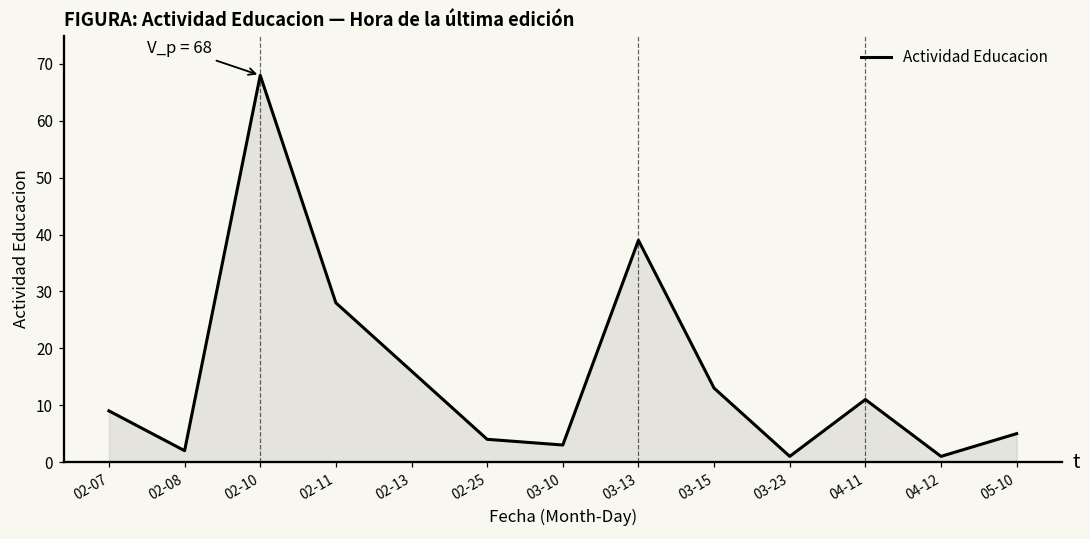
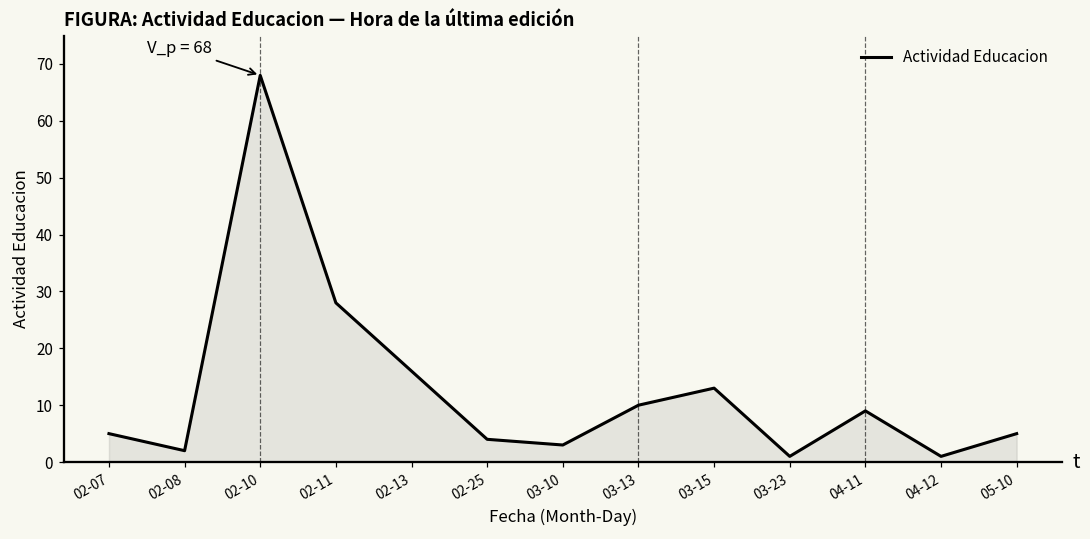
  {
-   "02-07": 9,
+   "02-07": 5,
    "02-08": 2,
    "02-11": 28,
    "02-13": 16,
    "02-25": 4,
    "03-10": 3,
-   "03-13": 39,
+   "03-13": 10,
    "03-15": 13,
    "03-23": 1,
-   "04-11": 11,
+   "04-11": 9,
    "04-12": 1,
    "05-10": 5
  }
